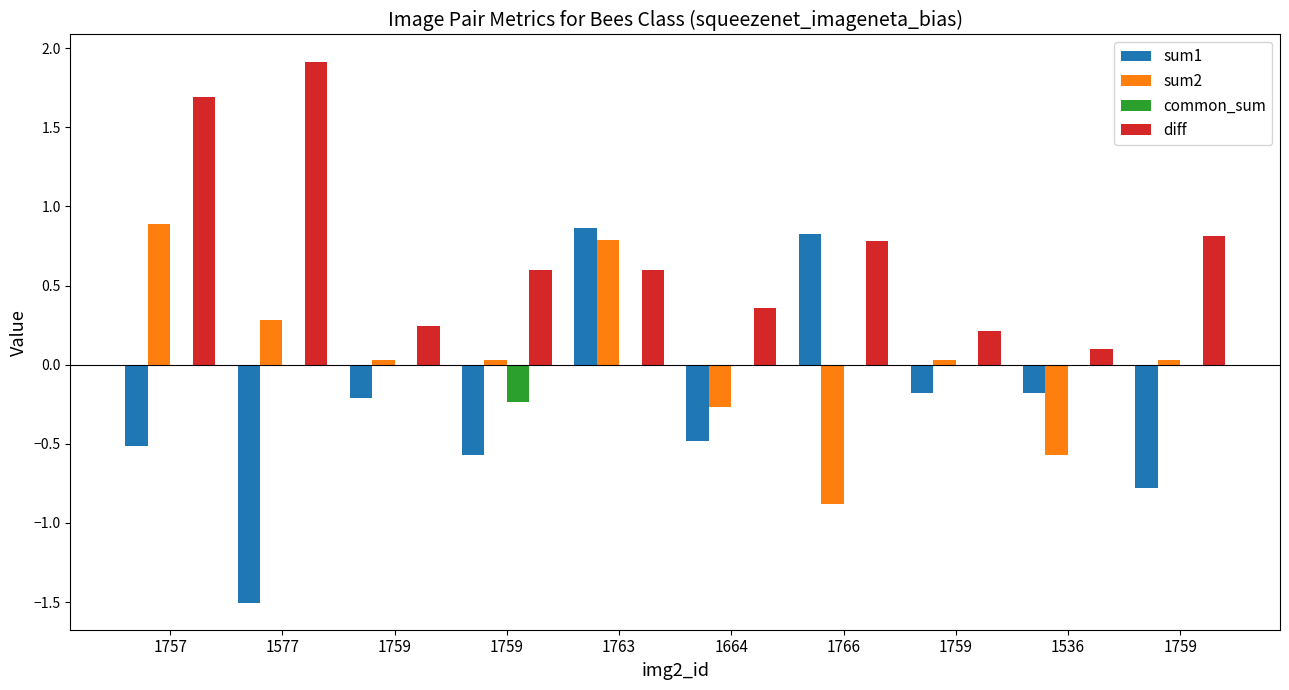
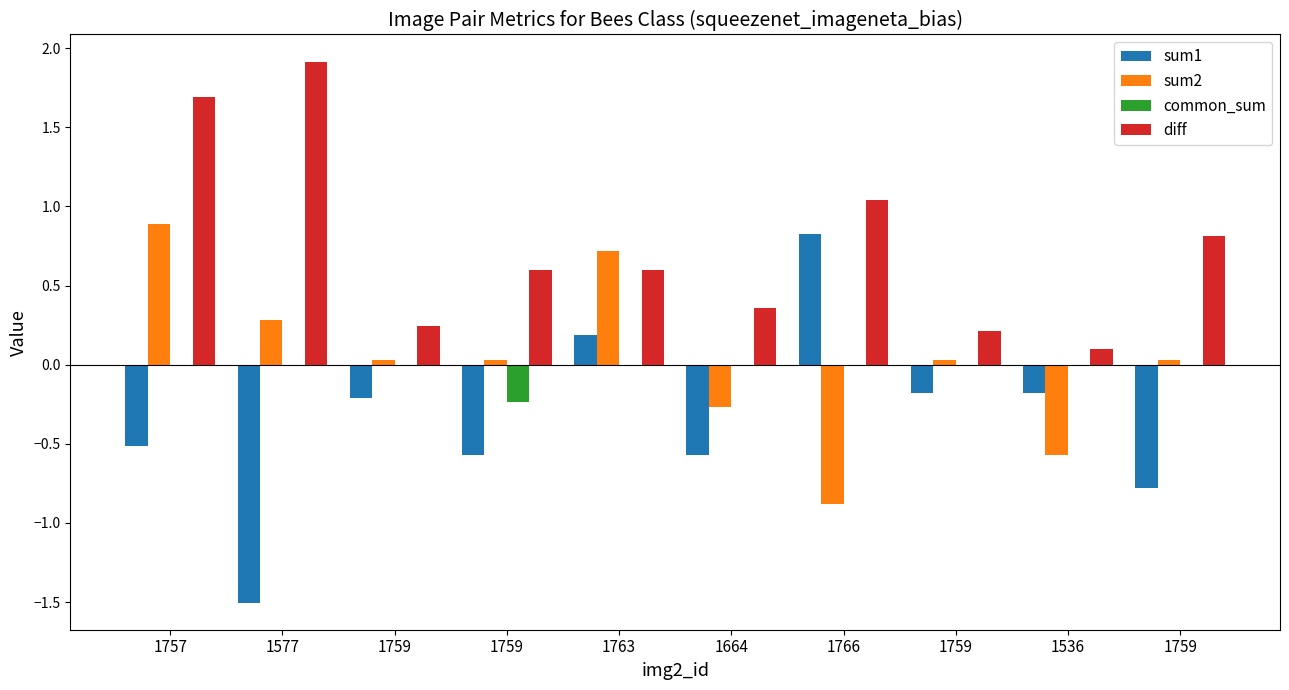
  {
    "sum1": {
      "1757": -0.52,
      "1577": -1.50,
-     "1763": 0.87,
-     "1664": -0.48,
+     "1763": 0.19,
+     "1664": -0.57,
      "1766": 0.83,
      "1536": -0.18
    },
    "sum2": {
      "1757": 0.89,
      "1577": 0.28,
-     "1763": 0.79,
+     "1763": 0.72,
      "1664": -0.27,
      "1766": -0.88,
      "1536": -0.57
    },
    "common_sum": {
      "1757": 0.00,
      "1577": 0.00,
      "1763": 0.00,
      "1664": 0.00,
      "1766": 0.00,
      "1536": 0.00
    },
    "diff": {
      "1757": 1.69,
      "1577": 1.91,
      "1763": 0.60,
      "1664": 0.36,
-     "1766": 0.78,
+     "1766": 1.04,
      "1536": 0.10
    }
  }
